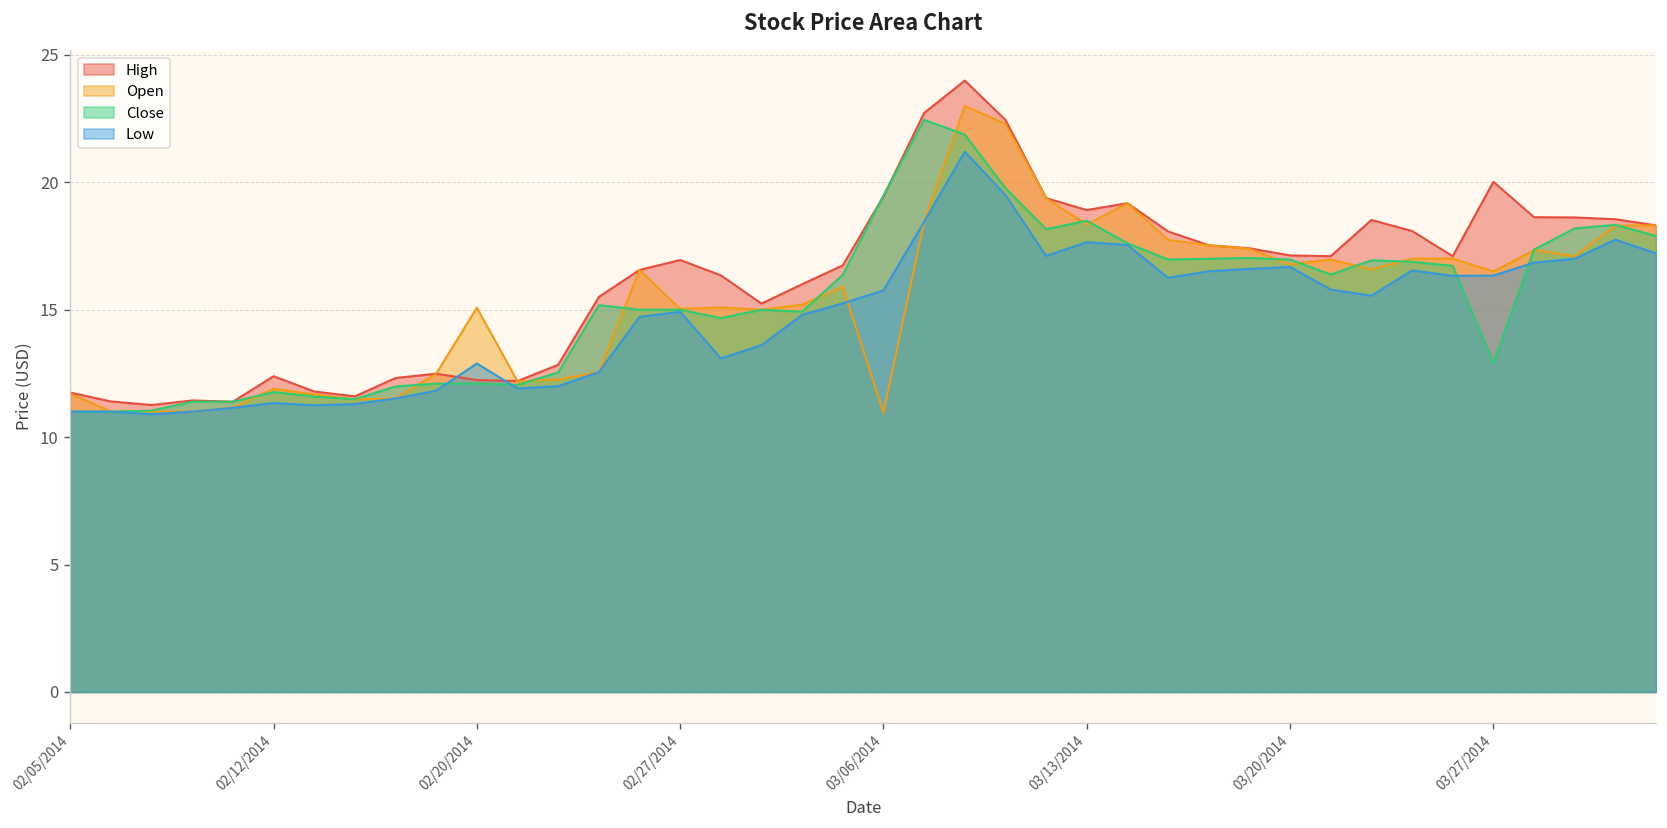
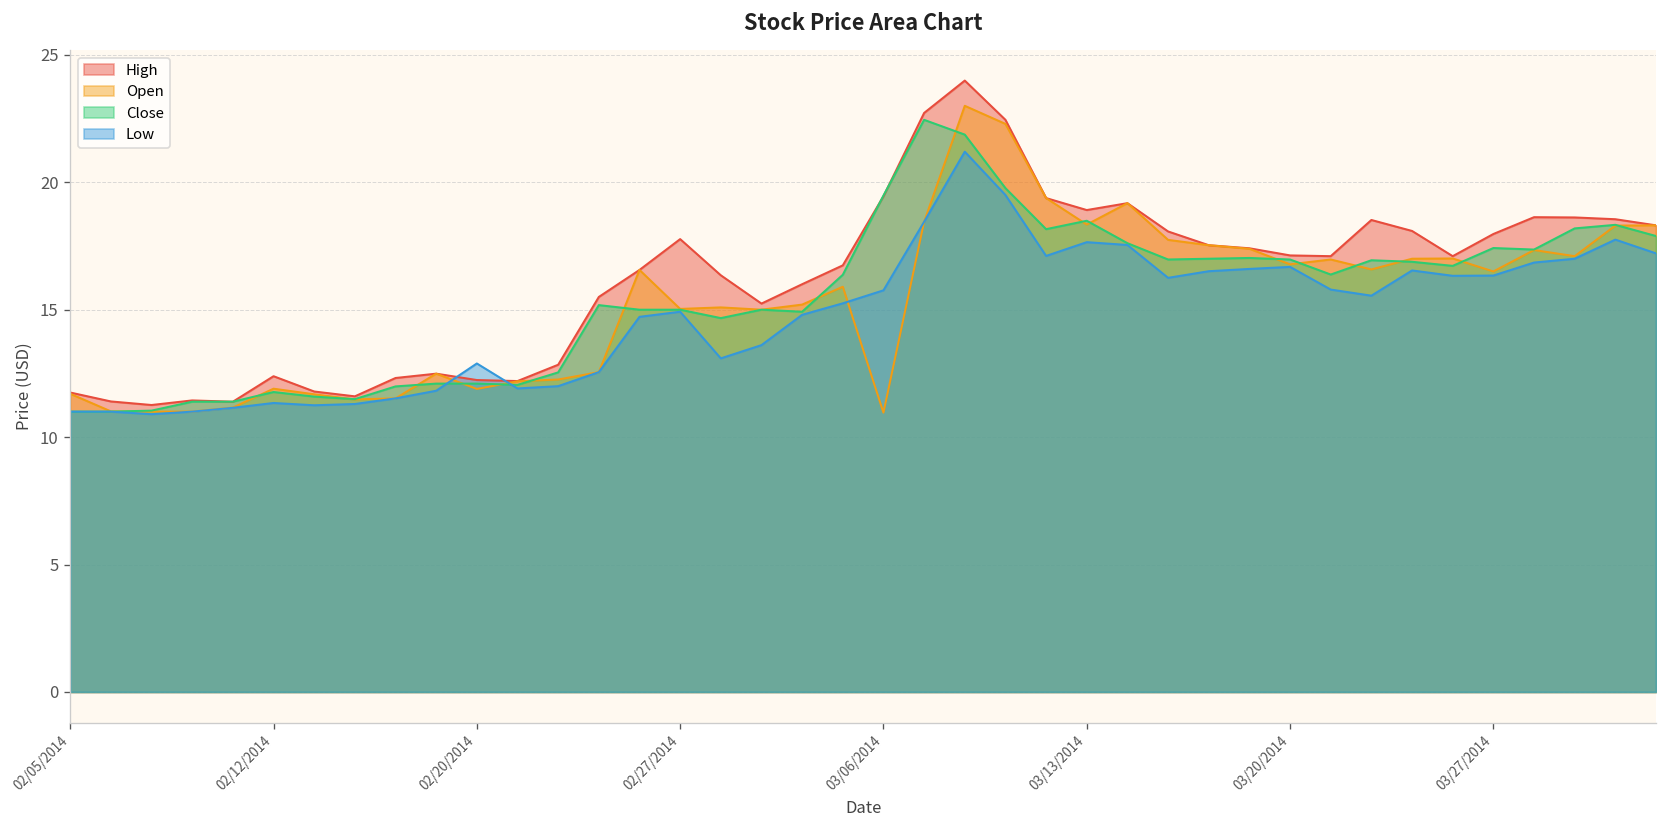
  {
    "High": {
      "02/12/2014": 12.4,
      "02/20/2014": 12.2,
-     "02/27/2014": 17.0,
+     "02/27/2014": 17.8,
      "03/13/2014": 18.9,
      "03/20/2014": 17.1,
-     "03/27/2014": 20.0
+     "03/27/2014": 18.0
    },
    "Open": {
      "02/12/2014": 11.9,
-     "02/20/2014": 15.1,
+     "02/20/2014": 11.9,
      "03/06/2014": 11.0,
      "03/13/2014": 18.3,
      "03/27/2014": 16.5
    },
    "Close": {
      "02/12/2014": 11.8,
      "02/20/2014": 12.1,
      "03/13/2014": 18.5,
      "03/20/2014": 17.0,
-     "03/27/2014": 12.9
+     "03/27/2014": 17.4
    },
    "Low": {
      "02/12/2014": 11.3,
      "02/20/2014": 12.9,
      "03/06/2014": 15.8,
      "03/13/2014": 17.7,
      "03/27/2014": 16.3
    }
  }
